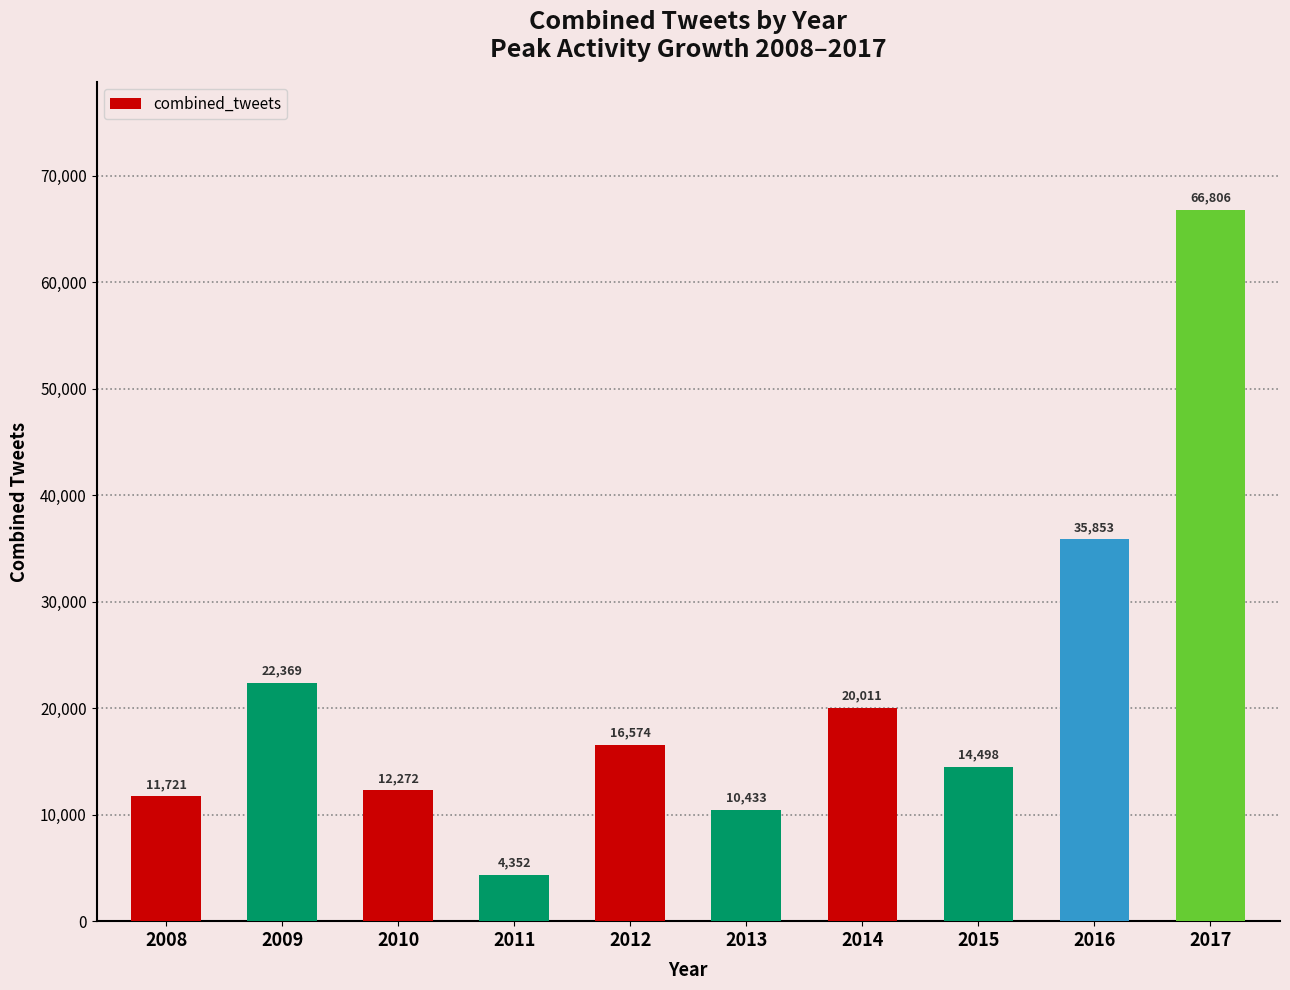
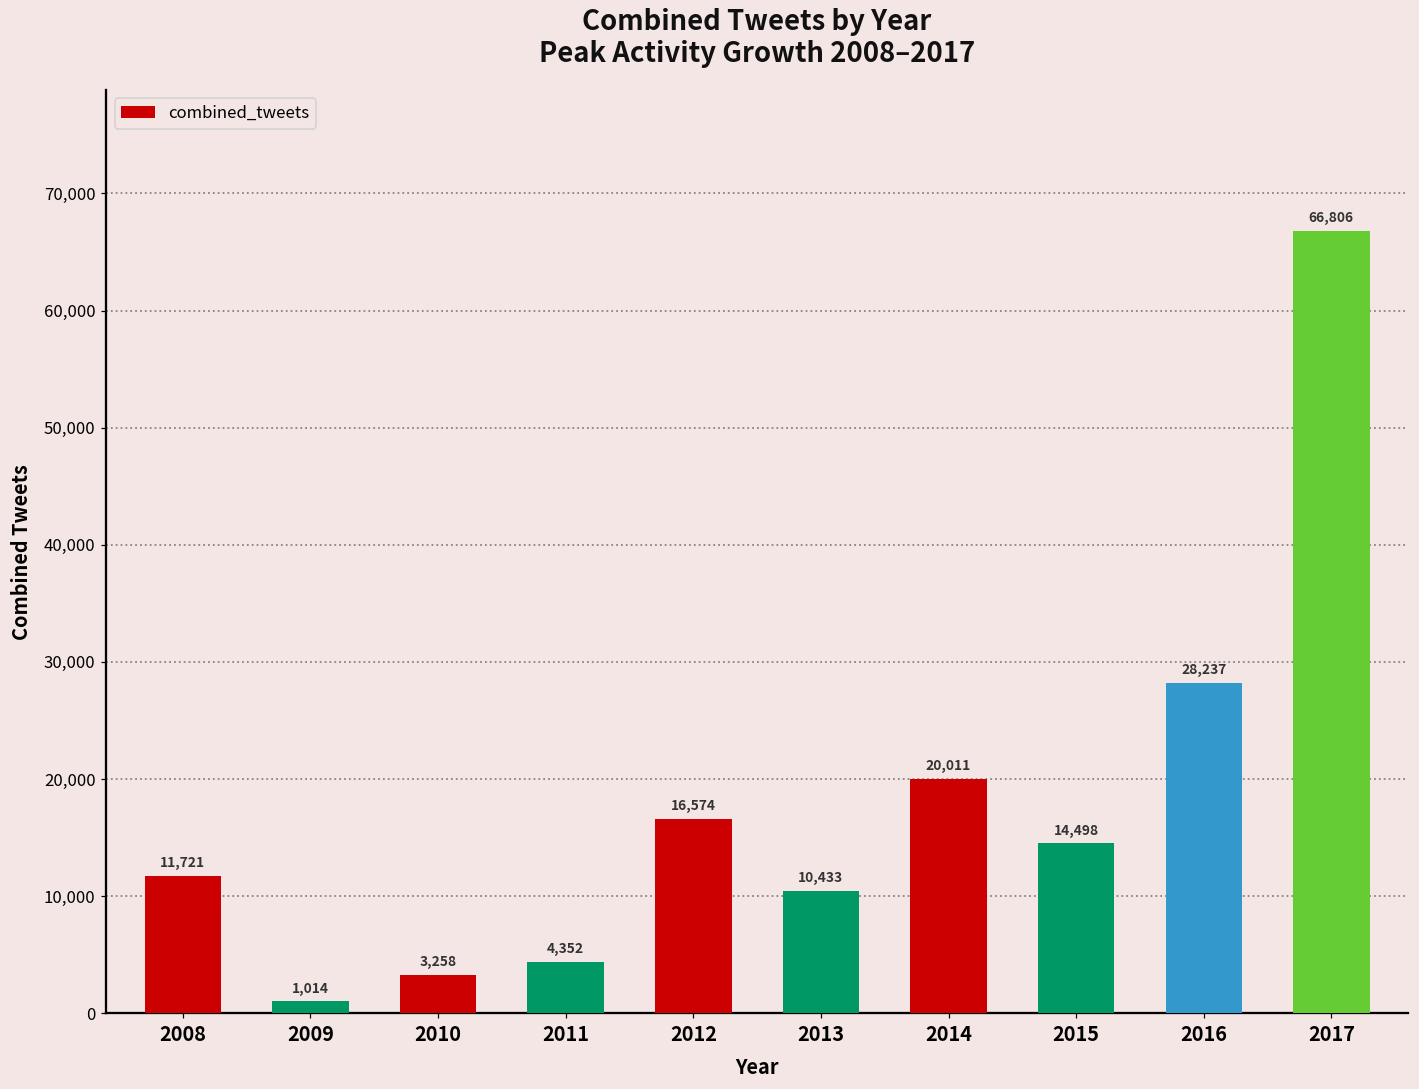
  {
    "2008": "11,721",
-   "2009": "22,369",
-   "2010": "12,272",
+   "2009": "1,014",
+   "2010": "3,258",
    "2011": "4,352",
    "2012": "16,574",
    "2013": "10,433",
    "2014": "20,011",
    "2015": "14,498",
-   "2016": "35,853",
+   "2016": "28,237",
    "2017": "66,806"
  }
